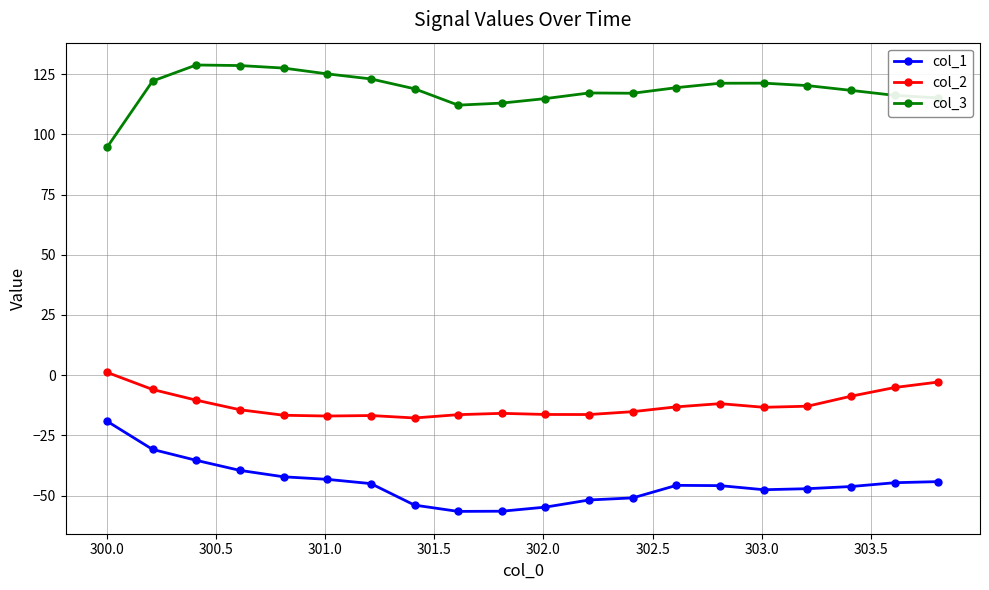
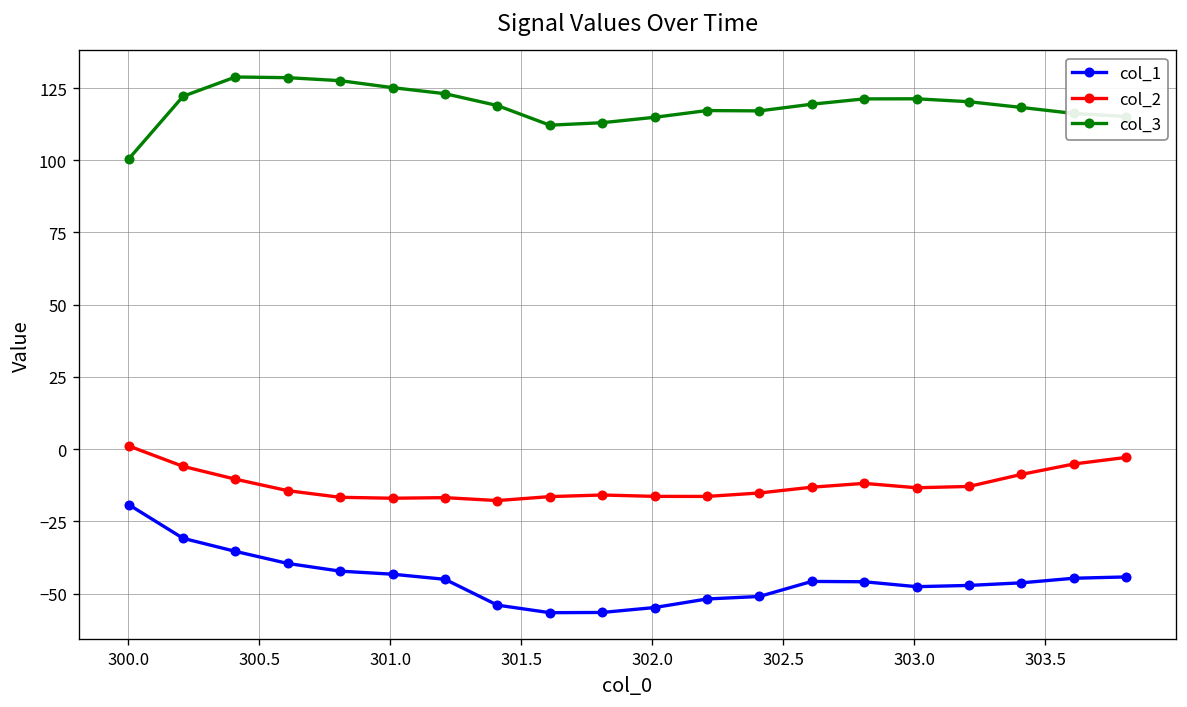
  {
    "col_1": {
      "300.0": -19
    },
    "col_2": {
      "300.0": 1
    },
    "col_3": {
-     "300.0": 95
+     "300.0": 100
    }
  }
